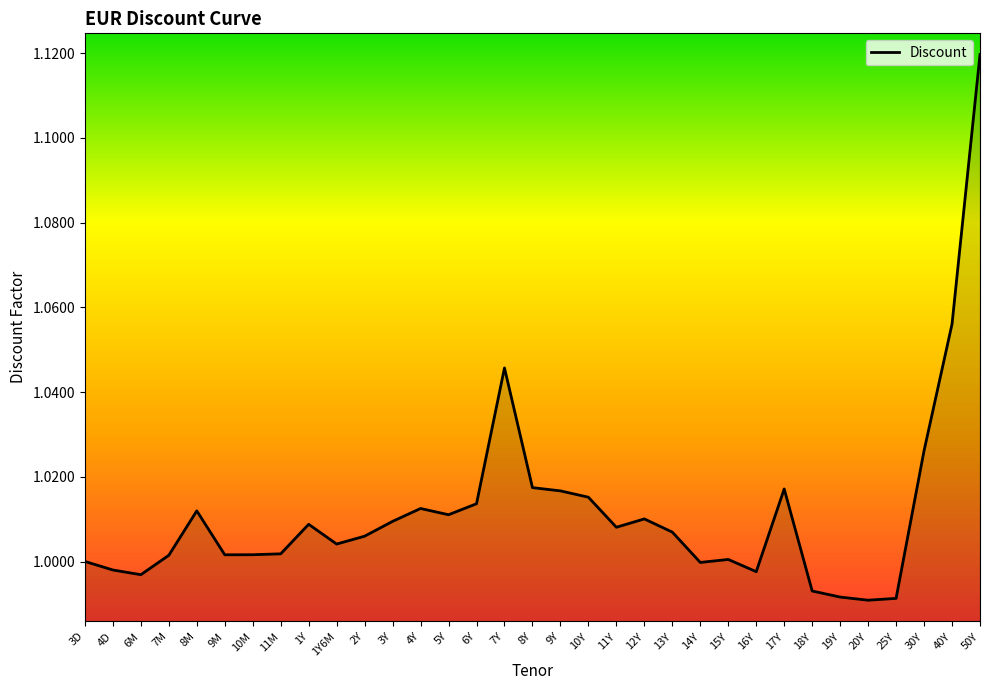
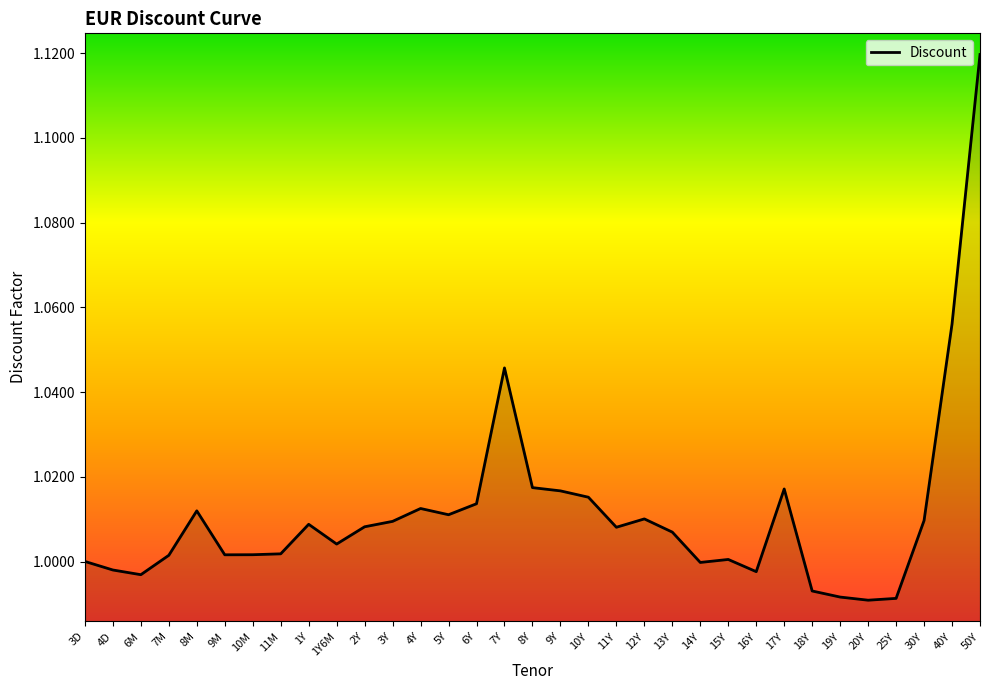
  {
    "3D": 1.000,
    "4D": 0.998,
    "6M": 0.997,
    "7M": 1.001,
    "8M": 1.012,
    "9M": 1.002,
    "10M": 1.002,
    "11M": 1.002,
    "1Y": 1.009,
    "1Y6M": 1.004,
-   "2Y": 1.006,
+   "2Y": 1.008,
    "3Y": 1.010,
    "4Y": 1.013,
    "5Y": 1.011,
    "6Y": 1.014,
    "7Y": 1.046,
    "8Y": 1.017,
    "9Y": 1.017,
    "10Y": 1.015,
    "11Y": 1.008,
    "12Y": 1.010,
    "13Y": 1.007,
    "14Y": 1.000,
    "15Y": 1.001,
    "16Y": 0.998,
    "17Y": 1.017,
    "18Y": 0.993,
    "19Y": 0.992,
    "20Y": 0.991,
    "25Y": 0.991,
-   "30Y": 1.026,
+   "30Y": 1.010,
    "40Y": 1.056,
    "50Y": 1.120
  }
